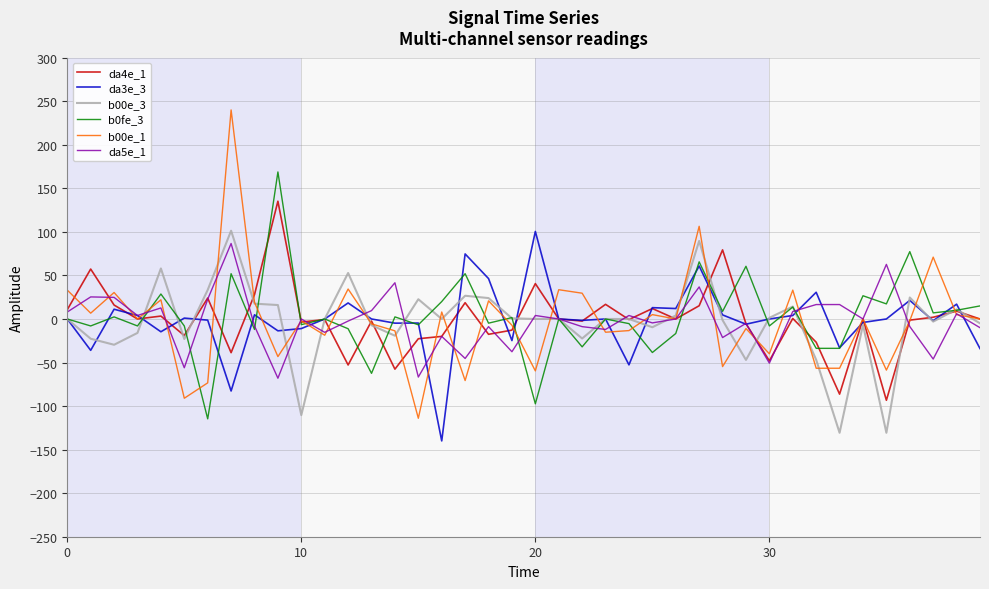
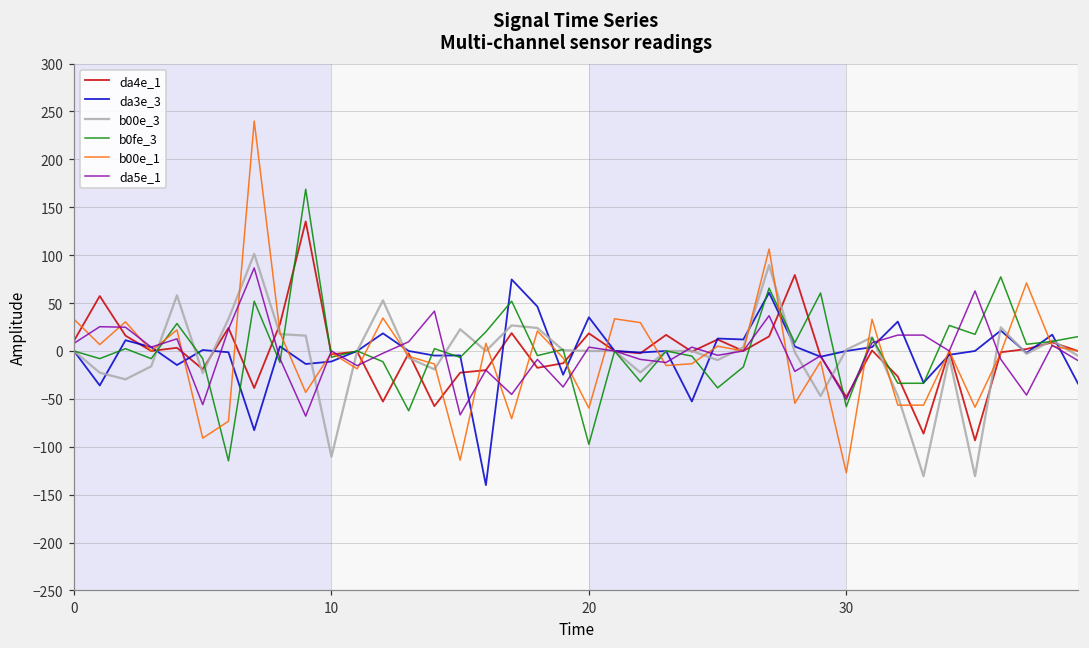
  {
    "da4e_1": {
-     "20": 40
+     "20": 20
    },
    "da3e_3": {
      "10": -10,
-     "20": 100
+     "20": 40
    },
    "b00e_3": {
      "10": -110,
      "20": 0
    },
    "b0fe_3": {
      "10": -10,
      "20": -100,
-     "30": -10
+     "30": -60
    },
    "b00e_1": {
      "0": 30,
      "20": -60,
-     "30": -40
+     "30": -130
    },
    "da5e_1": {
      "20": 0
    }
  }
